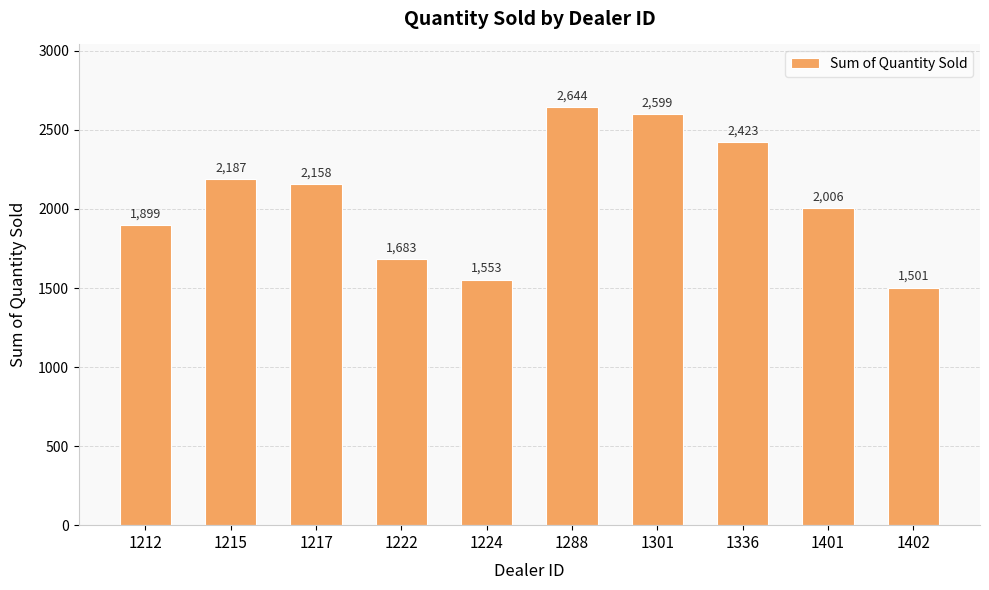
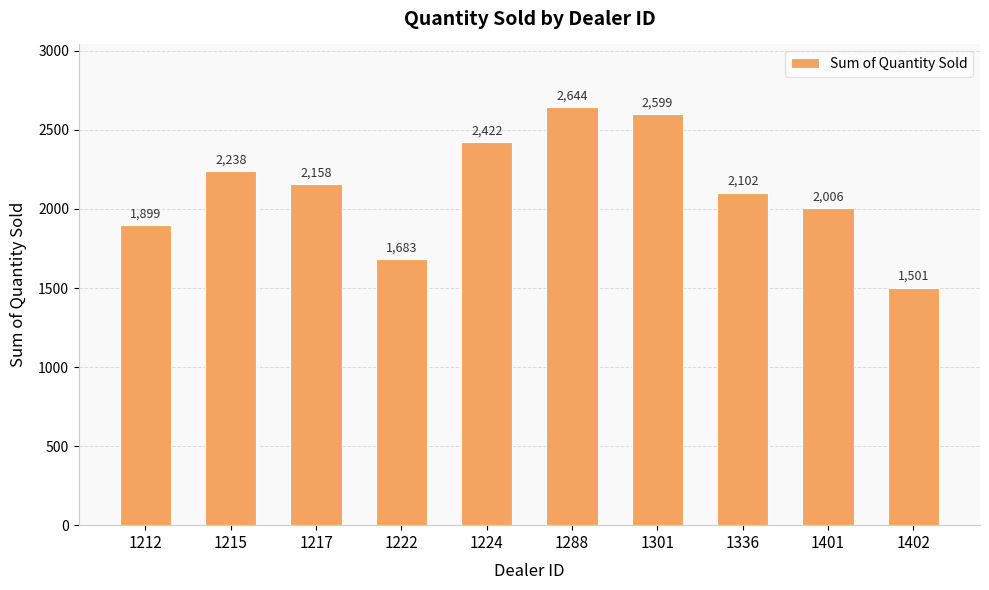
  {
    "1212": "1,899",
-   "1215": "2,187",
+   "1215": "2,238",
    "1217": "2,158",
    "1222": "1,683",
-   "1224": "1,553",
+   "1224": "2,422",
    "1288": "2,644",
    "1301": "2,599",
-   "1336": "2,423",
+   "1336": "2,102",
    "1401": "2,006",
    "1402": "1,501"
  }
